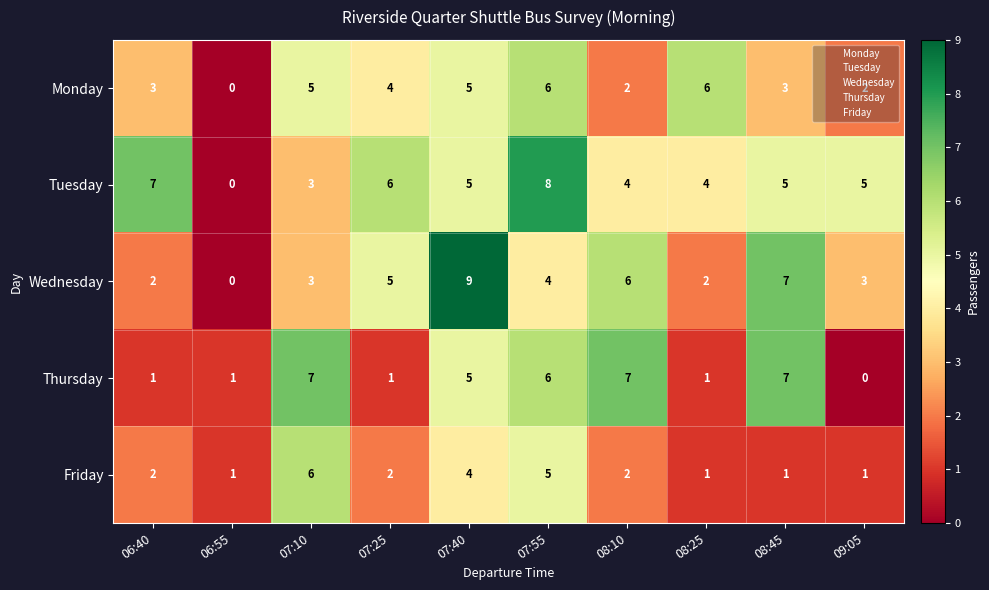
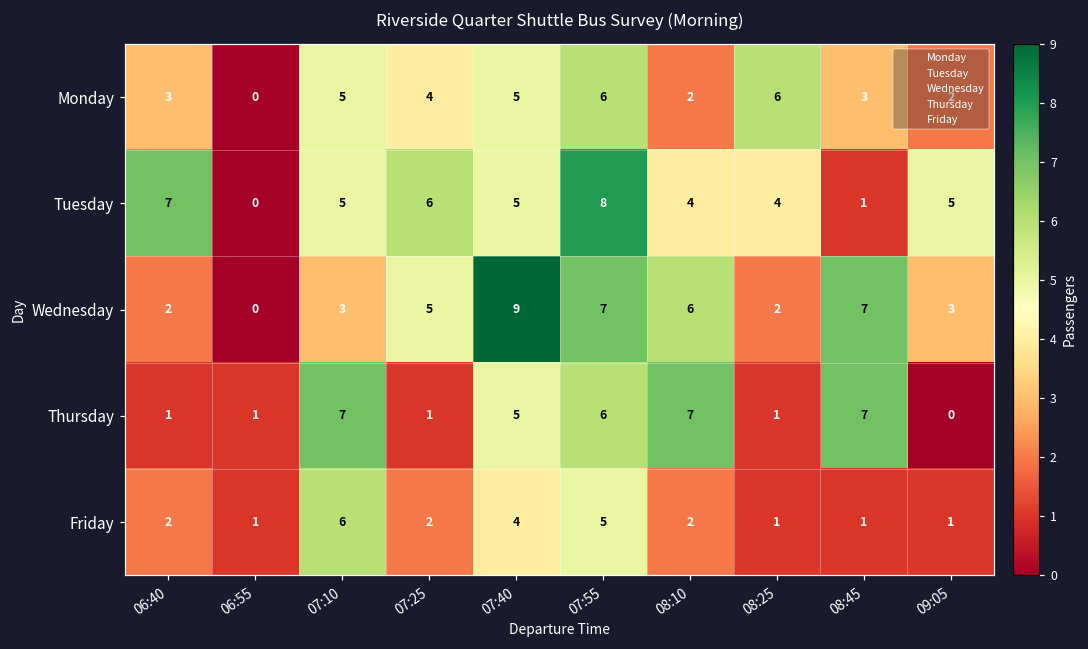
  {
    "Monday": {
      "06:40": 3,
      "06:55": 0,
      "07:10": 5,
      "07:25": 4,
      "07:40": 5,
      "07:55": 6,
      "08:10": 2,
      "08:25": 6,
      "08:45": 3
    },
    "Tuesday": {
      "06:40": 7,
      "06:55": 0,
-     "07:10": 3,
+     "07:10": 5,
      "07:25": 6,
      "07:40": 5,
      "07:55": 8,
      "08:10": 4,
      "08:25": 4,
-     "08:45": 5,
+     "08:45": 1,
      "09:05": 5
    },
    "Wednesday": {
      "06:40": 2,
      "06:55": 0,
      "07:10": 3,
      "07:25": 5,
      "07:40": 9,
-     "07:55": 4,
+     "07:55": 7,
      "08:10": 6,
      "08:25": 2,
      "08:45": 7,
      "09:05": 3
    },
    "Thursday": {
      "06:40": 1,
      "06:55": 1,
      "07:10": 7,
      "07:25": 1,
      "07:40": 5,
      "07:55": 6,
      "08:10": 7,
      "08:25": 1,
      "08:45": 7,
      "09:05": 0
    },
    "Friday": {
      "06:40": 2,
      "06:55": 1,
      "07:10": 6,
      "07:25": 2,
      "07:40": 4,
      "07:55": 5,
      "08:10": 2,
      "08:25": 1,
      "08:45": 1,
      "09:05": 1
    }
  }
